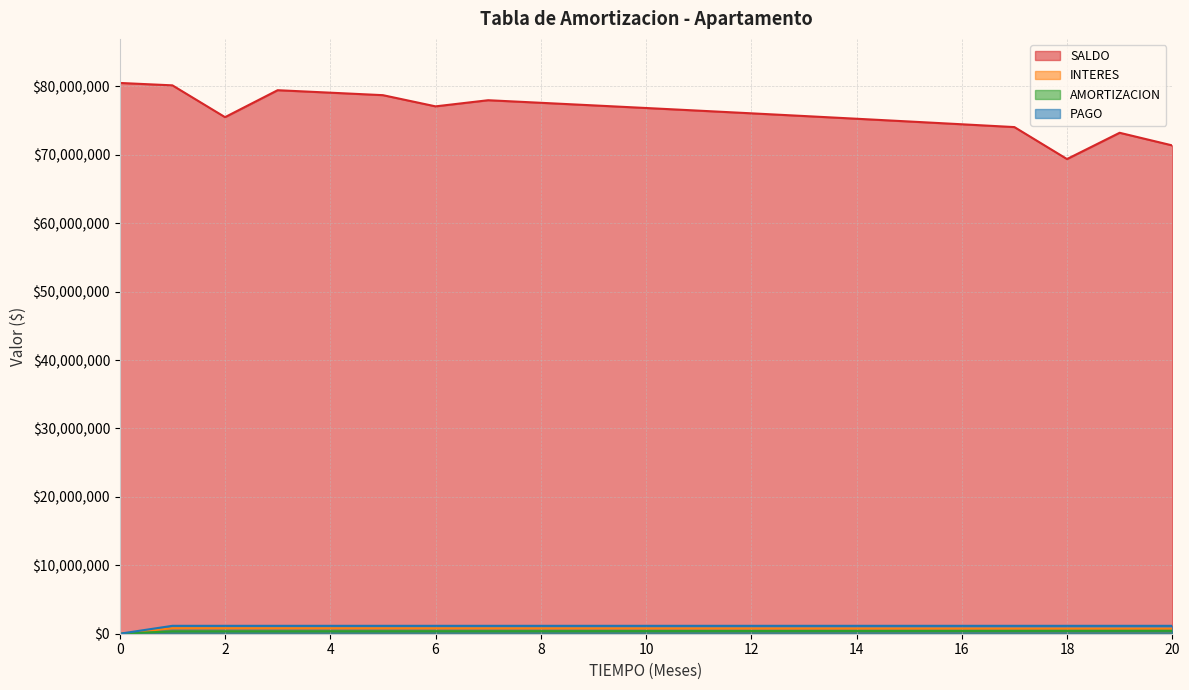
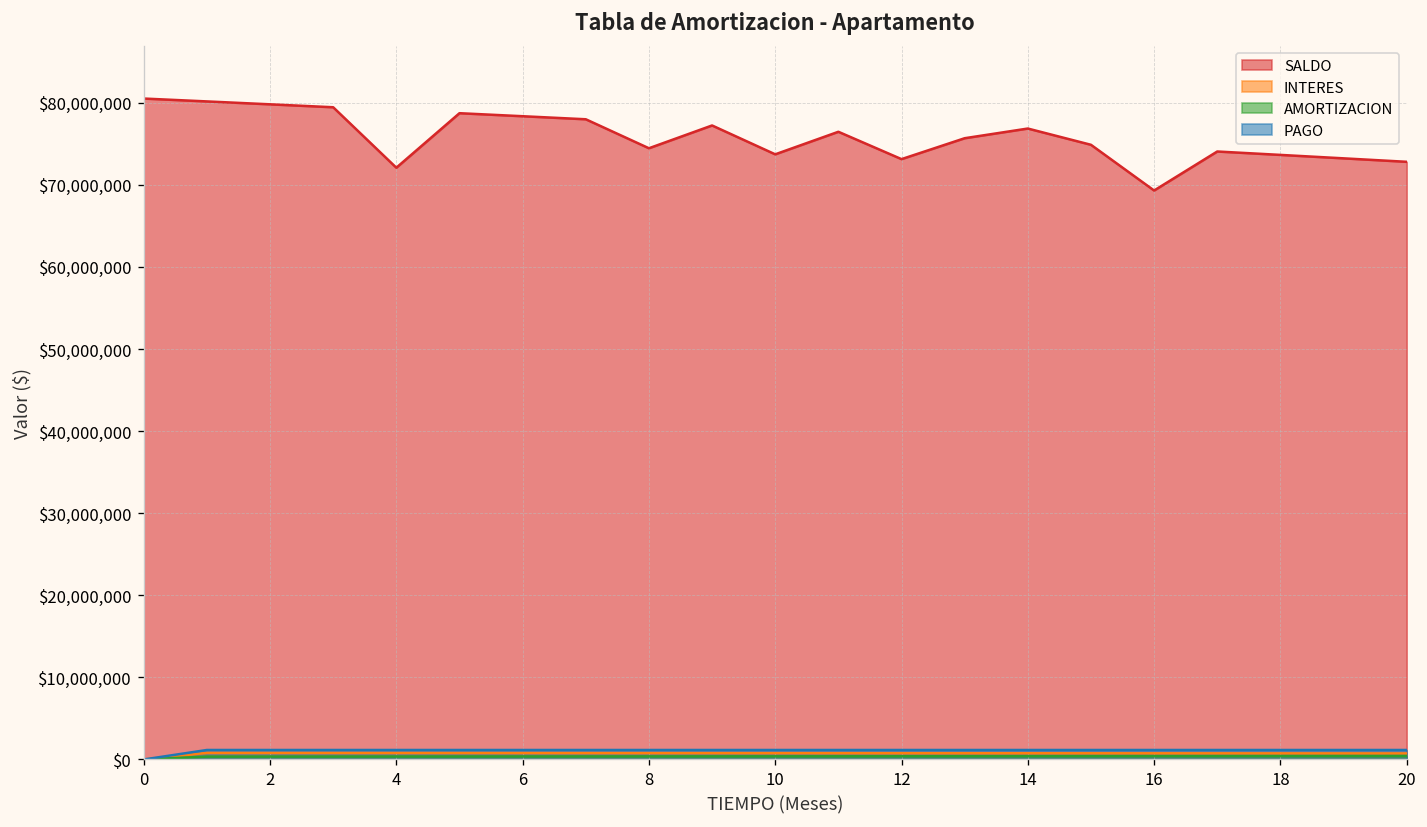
  {
    "SALDO": {
      "0": "$81,000,000",
-     "2": "$76,000,000",
-     "4": "$79,000,000",
-     "6": "$77,000,000",
-     "8": "$78,000,000",
-     "10": "$77,000,000",
-     "12": "$76,000,000",
-     "14": "$75,000,000",
-     "16": "$74,000,000",
-     "18": "$69,000,000",
-     "20": "$71,000,000"
+     "2": "$80,000,000",
+     "4": "$72,000,000",
+     "6": "$78,000,000",
+     "8": "$74,000,000",
+     "10": "$74,000,000",
+     "12": "$73,000,000",
+     "14": "$77,000,000",
+     "16": "$69,000,000",
+     "18": "$74,000,000",
+     "20": "$73,000,000"
    },
    "INTERES": {
      "8": "$1,000,000",
      "10": "$1,000,000",
      "12": "$1,000,000"
    },
    "AMORTIZACION": {
      "2": "$0",
      "4": "$0",
      "6": "$0",
      "8": "$0",
      "10": "$0",
      "12": "$0"
    },
    "PAGO": {
      "8": "$1,000,000",
      "10": "$1,000,000",
      "12": "$1,000,000",
      "14": "$1,000,000",
      "16": "$1,000,000",
      "18": "$1,000,000",
      "20": "$1,000,000"
    }
  }
